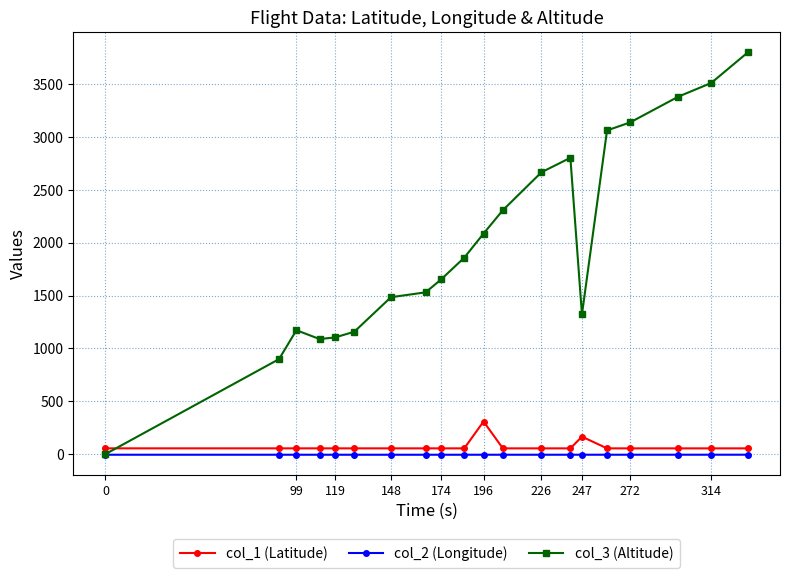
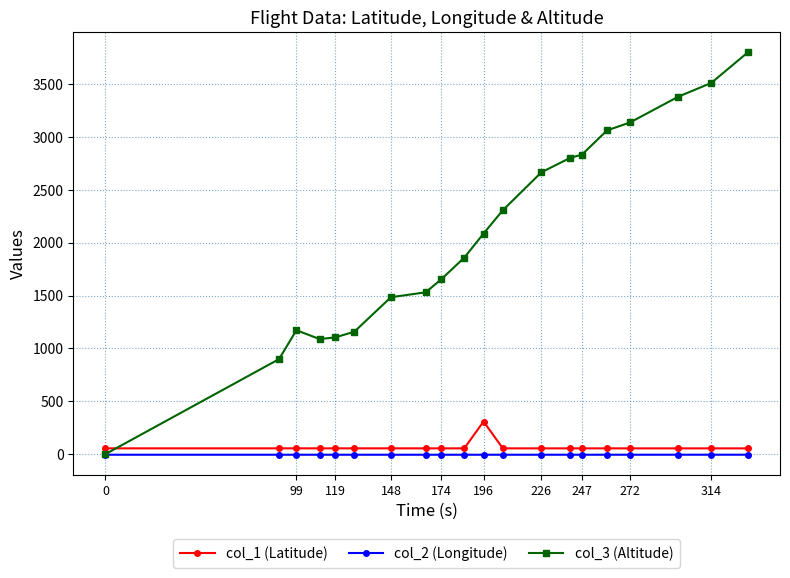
  {
    "col_1 (Latitude)": {
      "0": 50,
      "99": 50,
      "119": 50,
      "148": 50,
      "174": 50,
      "196": 310,
      "226": 50,
-     "247": 170,
+     "247": 50,
      "272": 50,
      "314": 50
    },
    "col_2 (Longitude)": {
      "99": -10,
      "119": -10,
      "148": -10,
      "174": -10,
      "196": -10,
      "226": -10,
      "247": -10,
      "272": -10,
      "314": -10
    },
    "col_3 (Altitude)": {
      "99": 1170,
      "119": 1100,
      "148": 1480,
      "174": 1650,
      "196": 2090,
      "226": 2670,
-     "247": 1320,
+     "247": 2830,
      "272": 3140,
      "314": 3510
    }
  }
